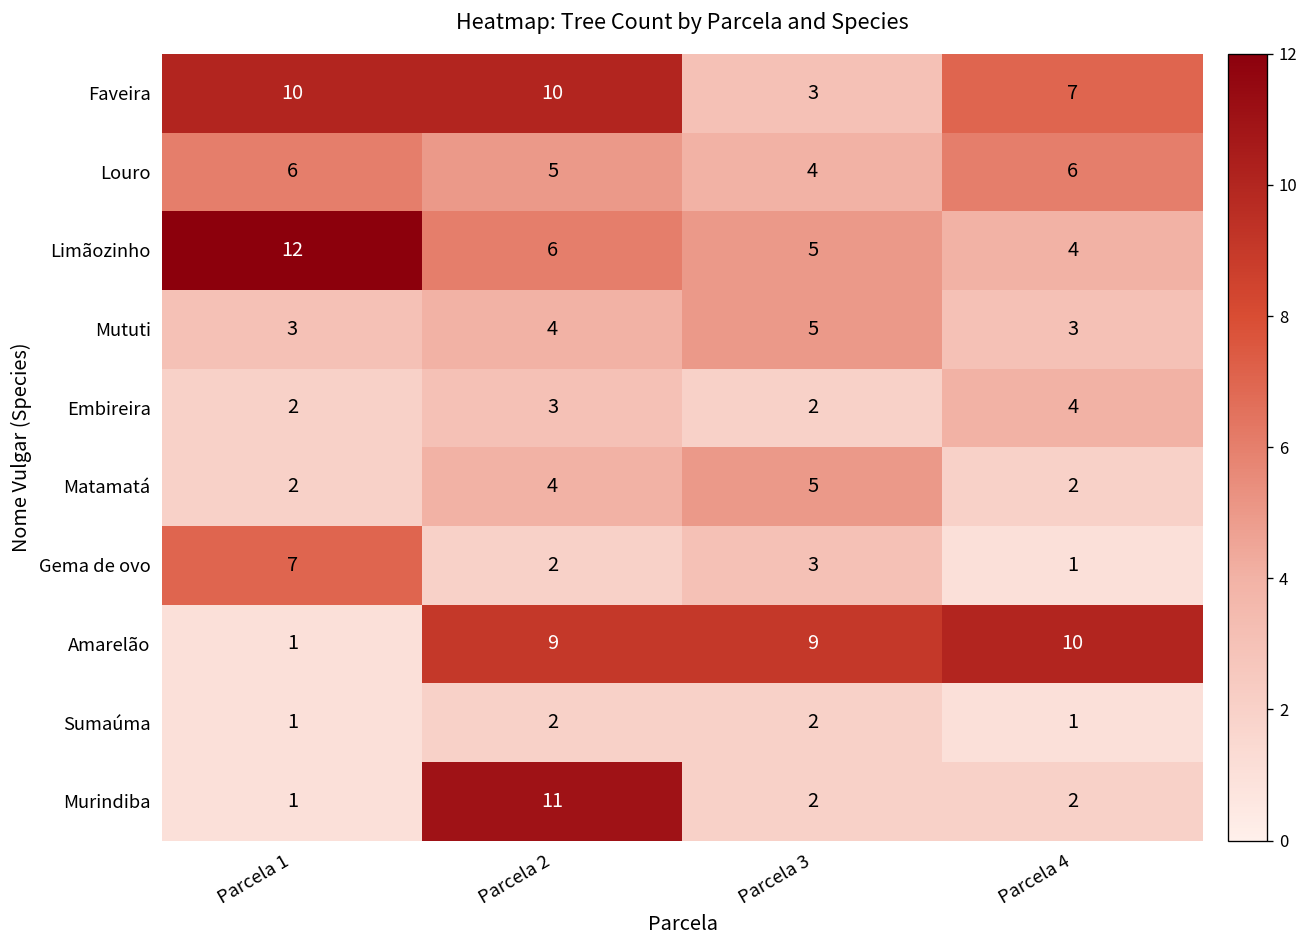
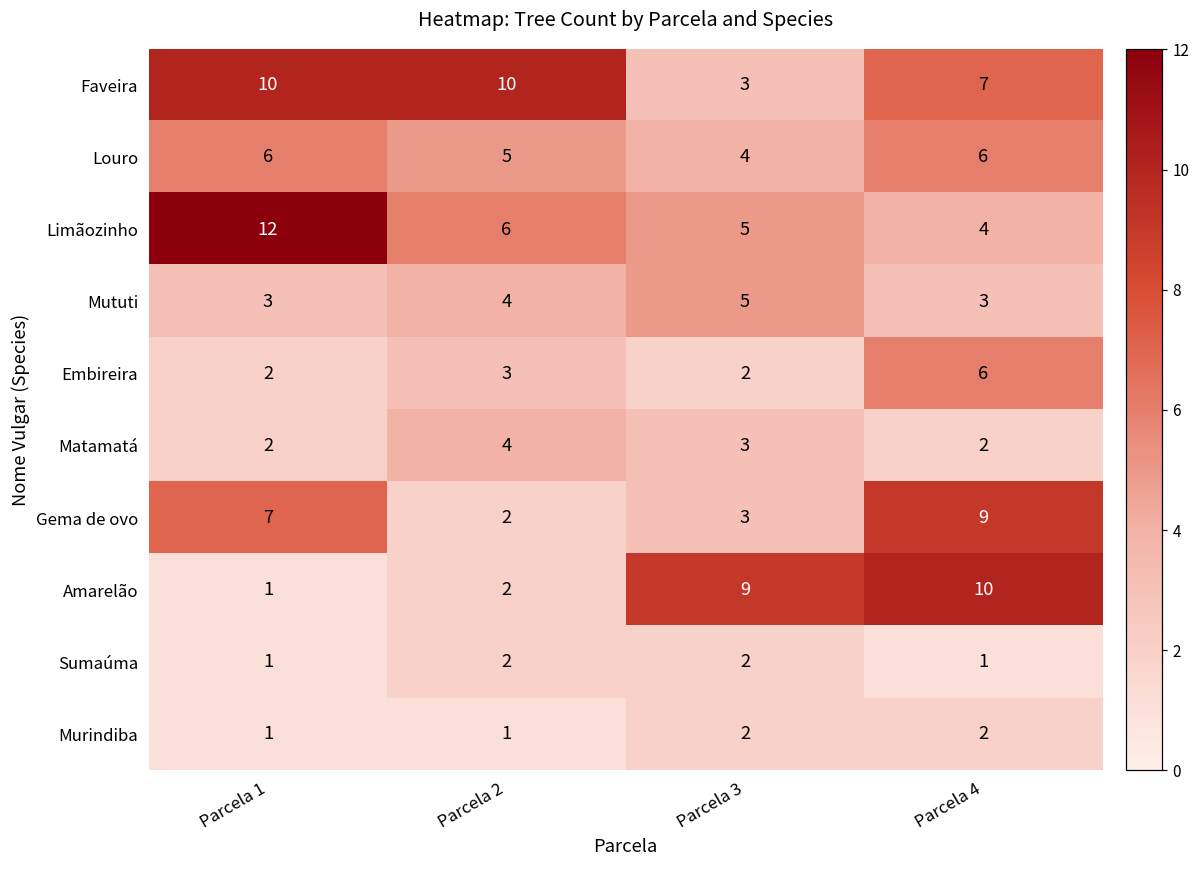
  {
    "Faveira": {
      "Parcela 1": 10,
      "Parcela 2": 10,
      "Parcela 3": 3,
      "Parcela 4": 7
    },
    "Louro": {
      "Parcela 1": 6,
      "Parcela 2": 5,
      "Parcela 3": 4,
      "Parcela 4": 6
    },
    "Limãozinho": {
      "Parcela 1": 12,
      "Parcela 2": 6,
      "Parcela 3": 5,
      "Parcela 4": 4
    },
    "Mututi": {
      "Parcela 1": 3,
      "Parcela 2": 4,
      "Parcela 3": 5,
      "Parcela 4": 3
    },
    "Embireira": {
      "Parcela 1": 2,
      "Parcela 2": 3,
      "Parcela 3": 2,
-     "Parcela 4": 4
+     "Parcela 4": 6
    },
    "Matamatá": {
      "Parcela 1": 2,
      "Parcela 2": 4,
-     "Parcela 3": 5,
+     "Parcela 3": 3,
      "Parcela 4": 2
    },
    "Gema de ovo": {
      "Parcela 1": 7,
      "Parcela 2": 2,
      "Parcela 3": 3,
-     "Parcela 4": 1
+     "Parcela 4": 9
    },
    "Amarelão": {
      "Parcela 1": 1,
-     "Parcela 2": 9,
+     "Parcela 2": 2,
      "Parcela 3": 9,
      "Parcela 4": 10
    },
    "Sumaúma": {
      "Parcela 1": 1,
      "Parcela 2": 2,
      "Parcela 3": 2,
      "Parcela 4": 1
    },
    "Murindiba": {
      "Parcela 1": 1,
-     "Parcela 2": 11,
+     "Parcela 2": 1,
      "Parcela 3": 2,
      "Parcela 4": 2
    }
  }
